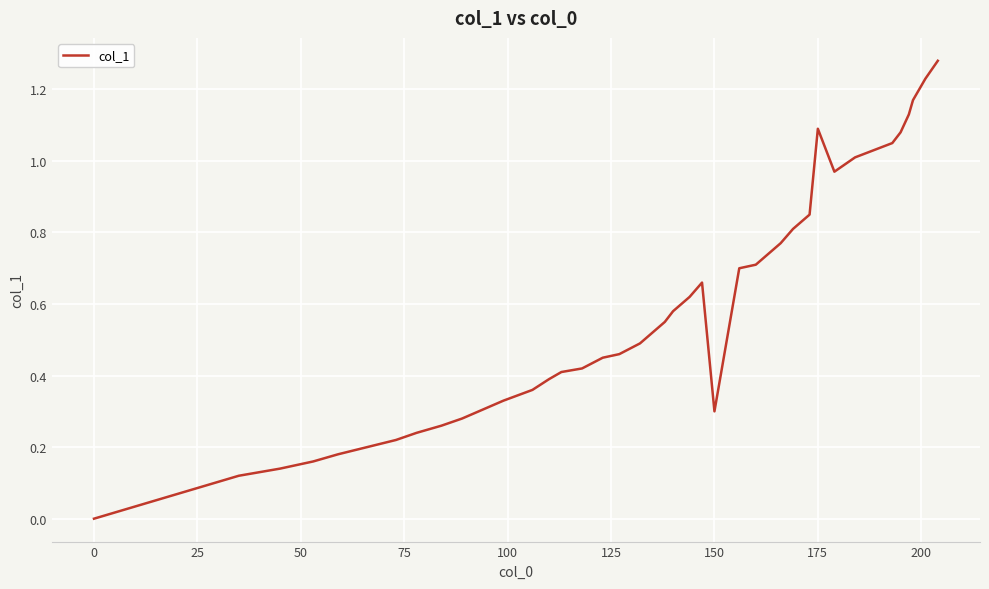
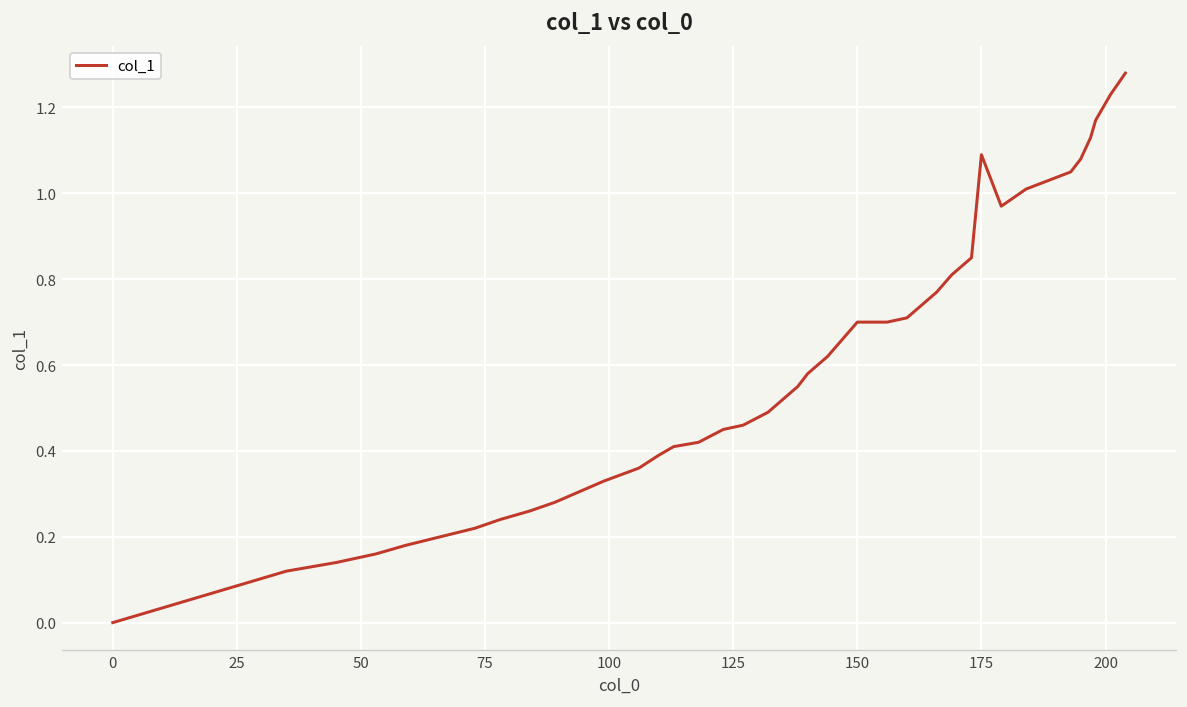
  {
    "0": 0.0,
-   "150": 0.3,
+   "150": 0.7,
    "175": 1.09
  }
